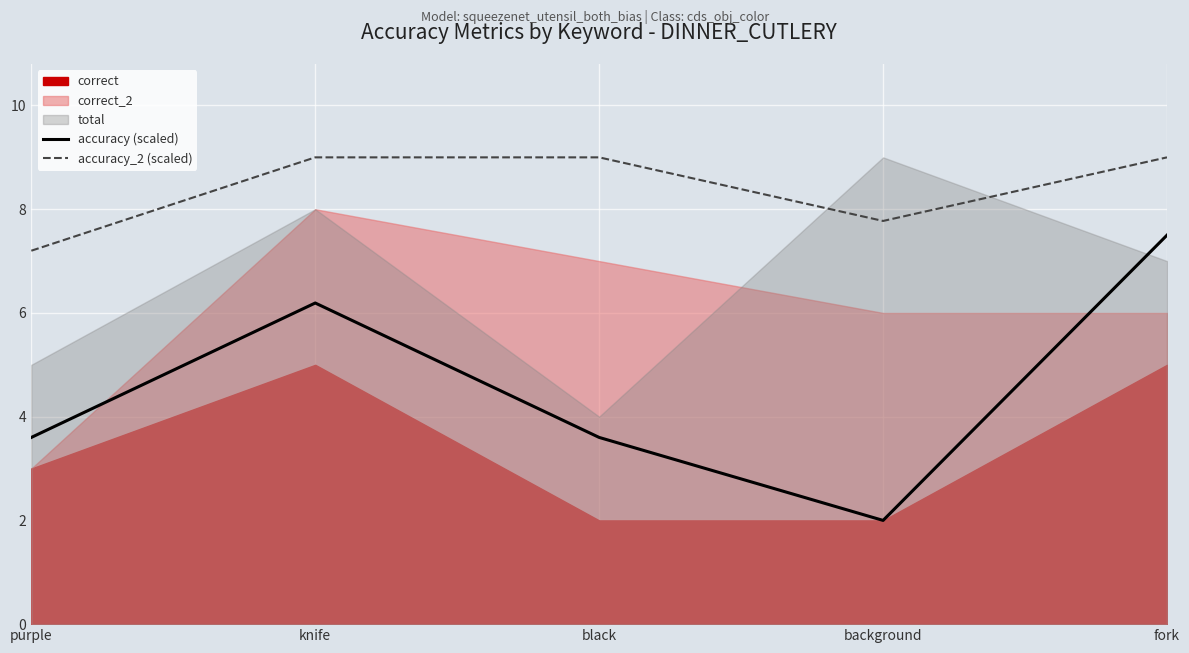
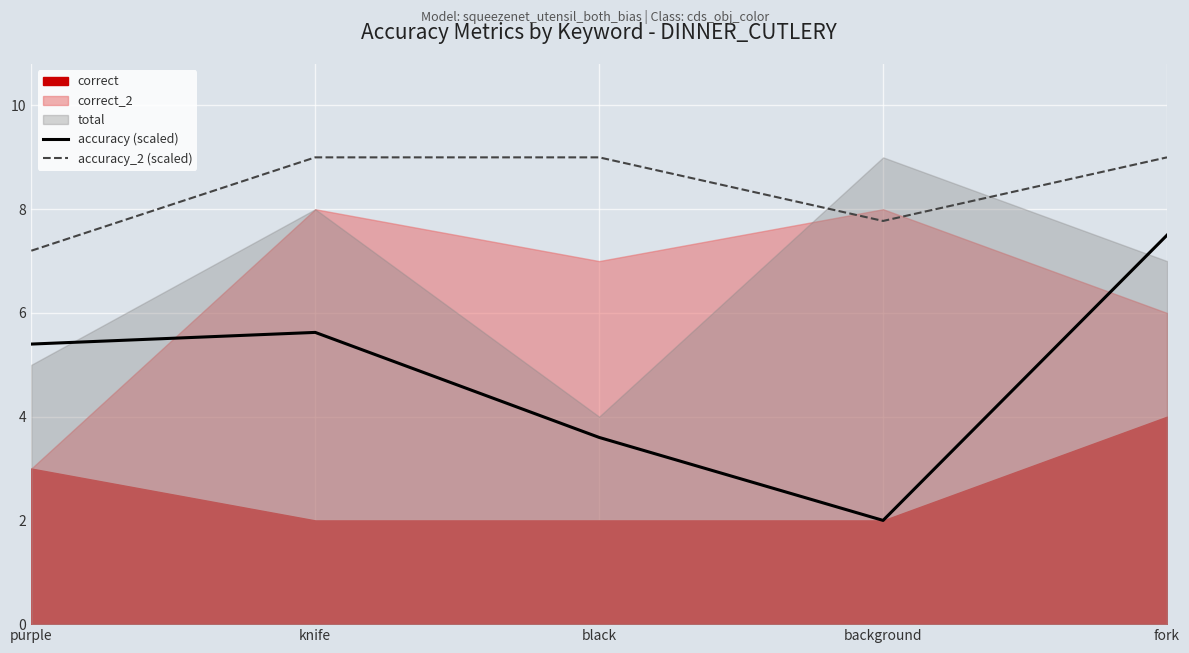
  {
    "accuracy (scaled)": {
-     "purple": 3.6,
-     "knife": 6.2,
+     "purple": 5.4,
+     "knife": 5.6,
      "black": 3.6,
      "fork": 7.5
    },
    "correct": {
-     "knife": 5,
+     "knife": 2,
      "black": 2,
-     "fork": 5
+     "fork": 4
    },
    "accuracy_2 (scaled)": {
      "purple": 7.2,
      "knife": 9.0,
      "black": 9.0,
      "background": 7.8,
      "fork": 9.0
    },
    "correct_2": {
      "black": 7,
-     "background": 6,
+     "background": 8,
      "fork": 6
    },
    "total": {
      "purple": 5.0,
      "black": 4.0,
      "background": 9.0,
      "fork": 7.0
    }
  }
